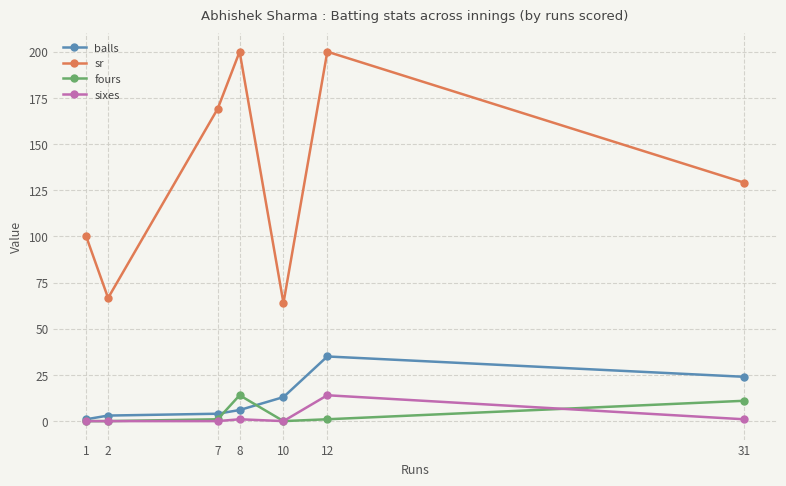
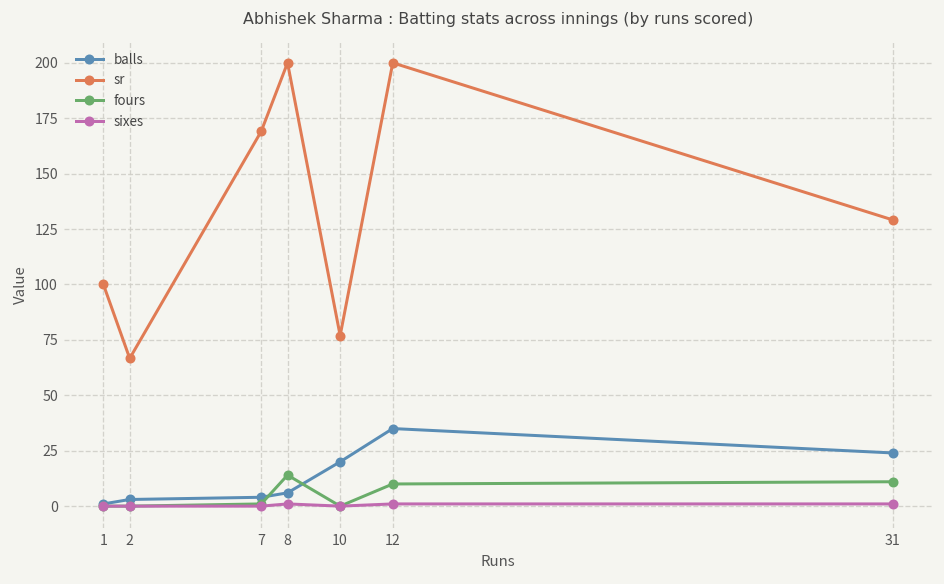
  {
    "balls": {
      "2": 3,
      "7": 4,
      "8": 6,
-     "10": 13,
+     "10": 20,
      "12": 35,
      "31": 24
    },
    "sr": {
      "1": 100,
      "2": 67,
      "7": 169,
      "8": 200,
-     "10": 64,
+     "10": 77,
      "12": 200,
      "31": 129
    },
    "fours": {
      "8": 14,
-     "12": 1,
+     "12": 10,
      "31": 11
    },
    "sixes": {
      "8": 1,
-     "12": 14,
+     "12": 1,
      "31": 1
    }
  }
